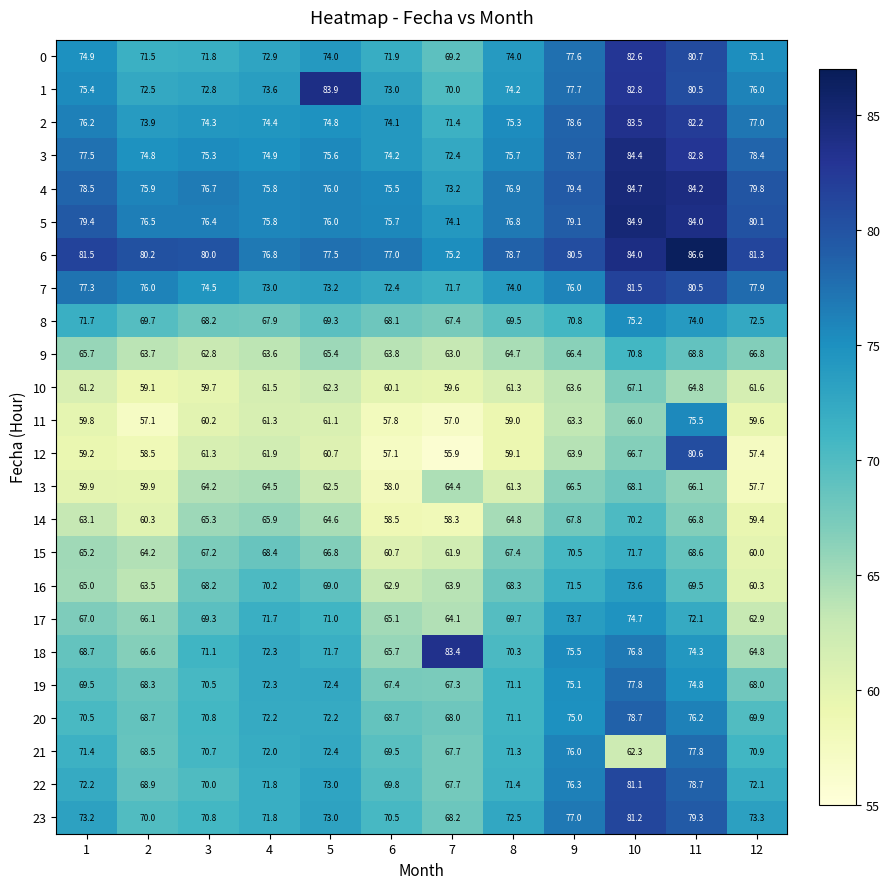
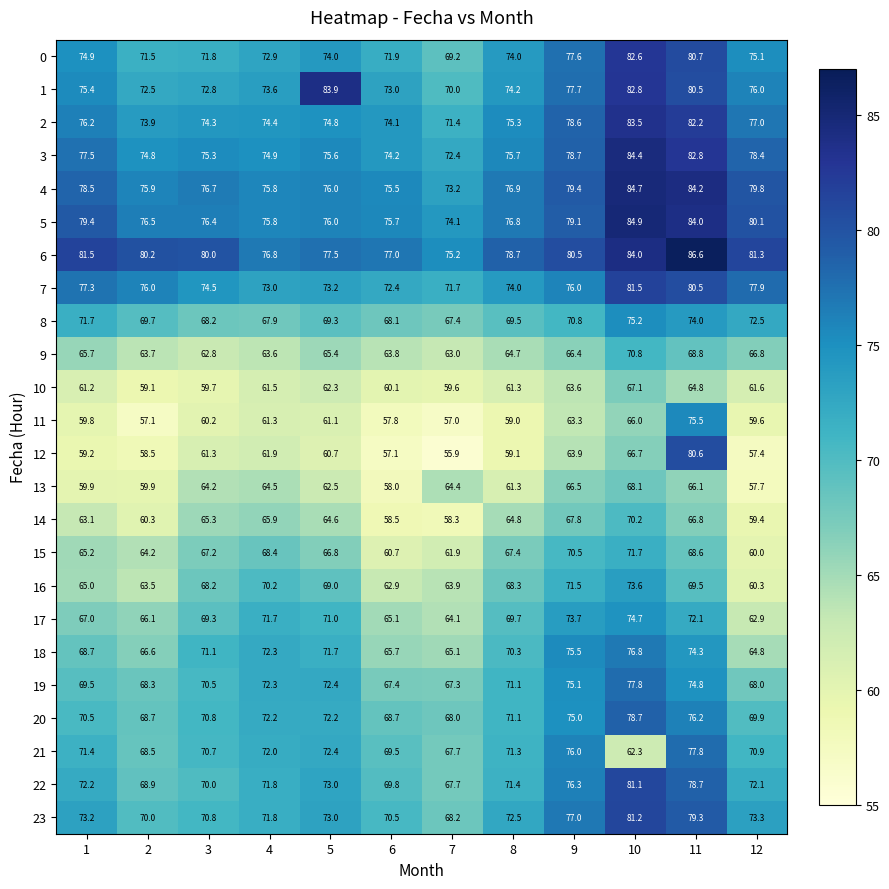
  {
    "18": {
      "1": 68.7,
      "2": 66.6,
      "3": 71.1,
      "4": 72.3,
      "5": 71.7,
      "6": 65.7,
-     "7": 83.4,
+     "7": 65.1,
      "8": 70.3,
      "9": 75.5,
      "10": 76.8,
      "11": 74.3,
      "12": 64.8
    }
  }
